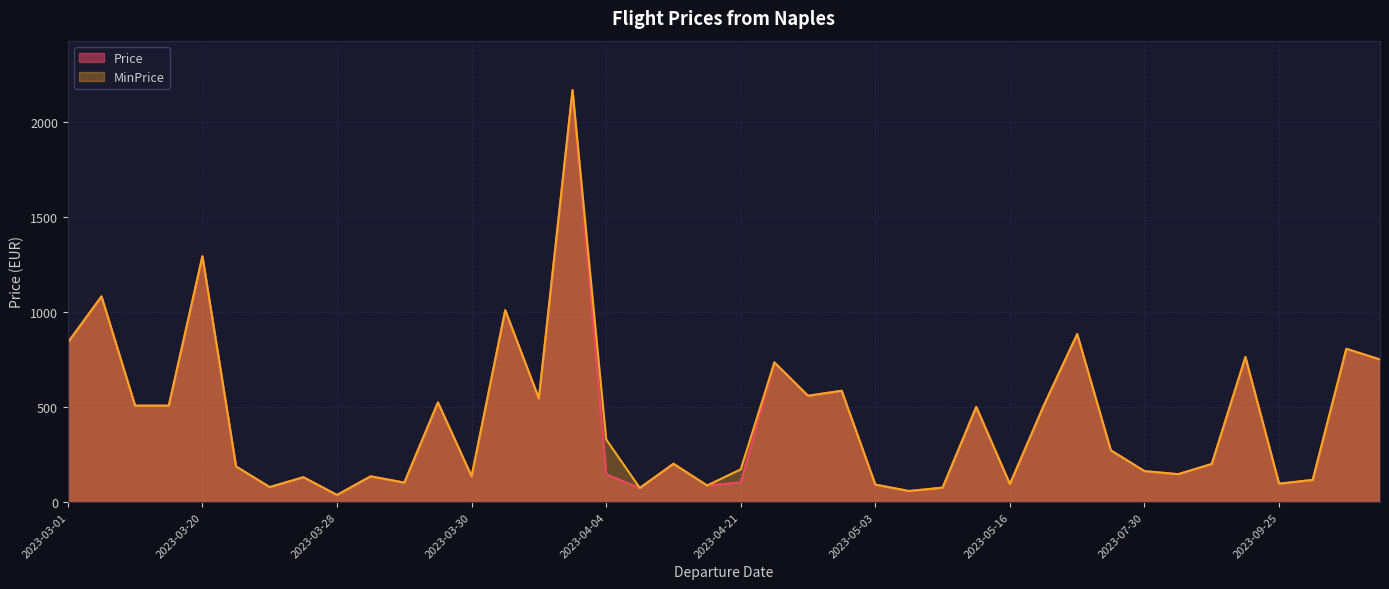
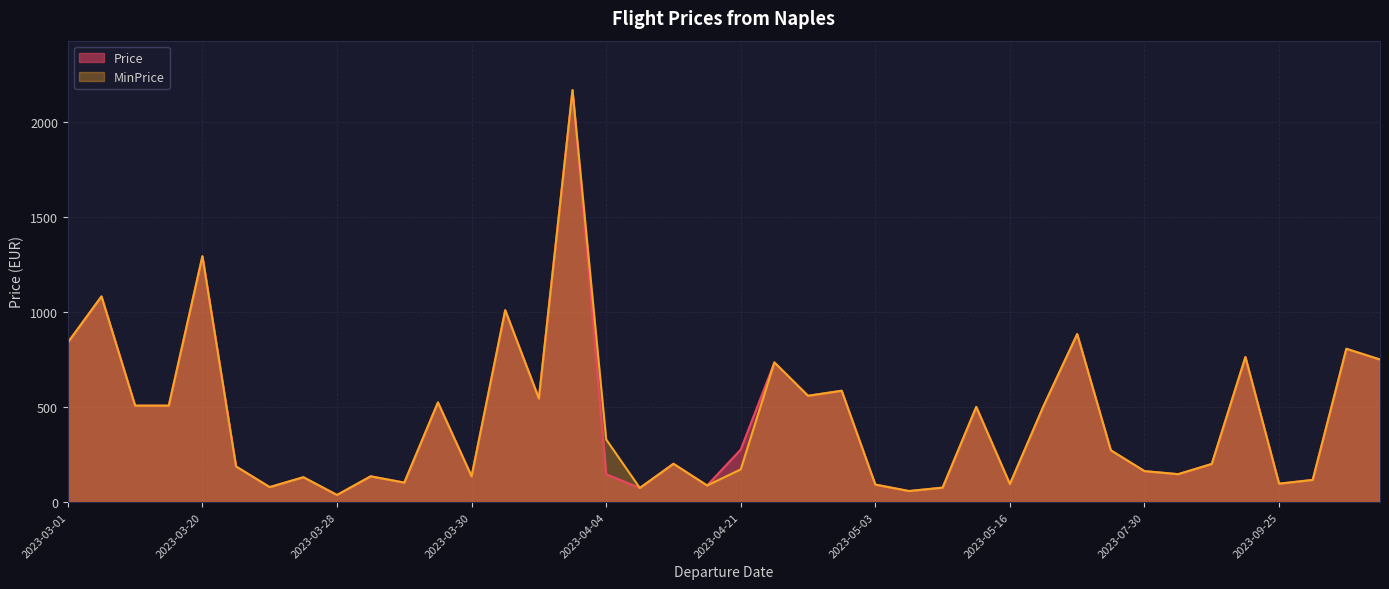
  {
    "Price": {
      "2023-04-04": 150,
-     "2023-04-21": 100
+     "2023-04-21": 280
    },
    "MinPrice": {
      "2023-04-04": 330,
      "2023-04-21": 170
    }
  }
